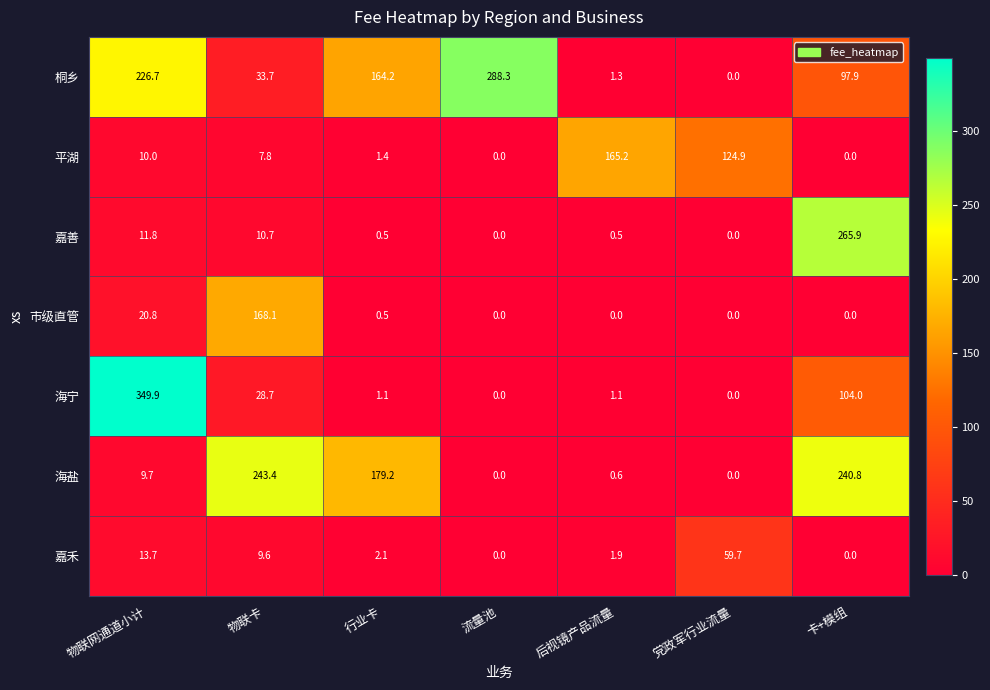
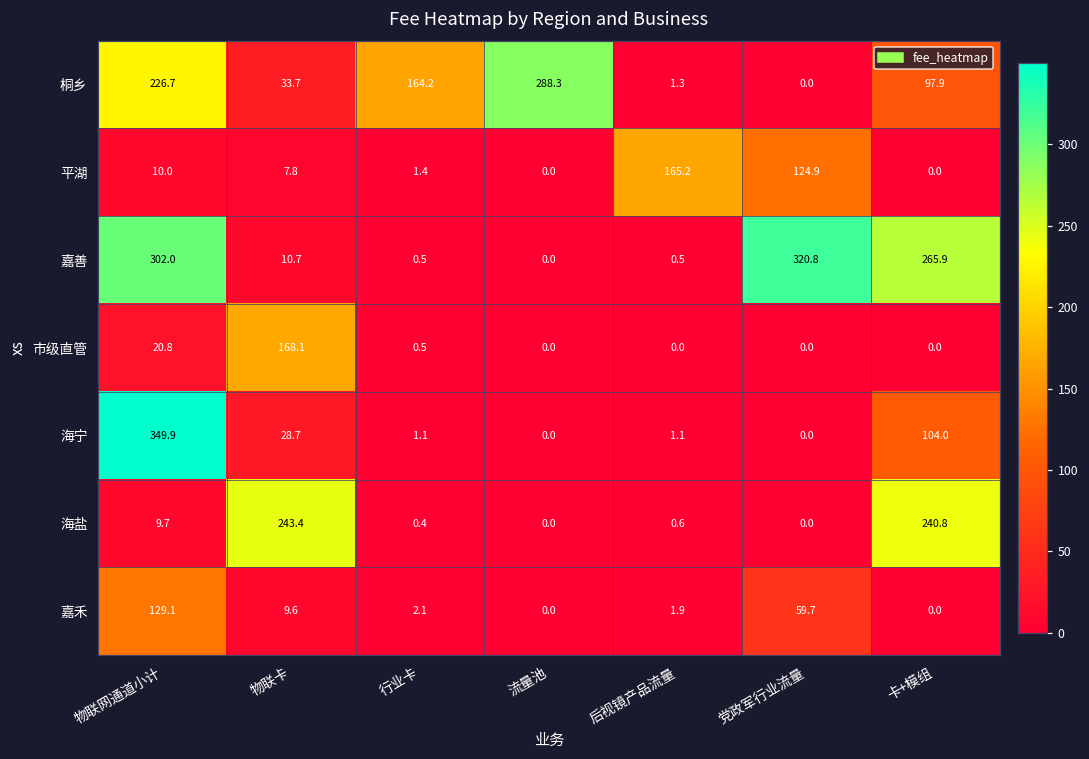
  {
    "桐乡": {
      "物联网通道小计": 226.7,
      "物联卡": 33.7,
      "行业卡": 164.2,
      "流量池": 288.3,
      "后视镜产品流量": 1.3,
      "党政军行业流量": 0.0,
      "卡+模组": 97.9
    },
    "平湖": {
      "物联网通道小计": 10.0,
      "物联卡": 7.8,
      "行业卡": 1.4,
      "流量池": 0.0,
      "后视镜产品流量": 165.2,
      "党政军行业流量": 124.9,
      "卡+模组": 0.0
    },
    "嘉善": {
-     "物联网通道小计": 11.8,
+     "物联网通道小计": 302.0,
      "物联卡": 10.7,
      "行业卡": 0.5,
      "流量池": 0.0,
      "后视镜产品流量": 0.5,
-     "党政军行业流量": 0.0,
+     "党政军行业流量": 320.8,
      "卡+模组": 265.9
    },
    "市级直管": {
      "物联网通道小计": 20.8,
      "物联卡": 168.1,
      "行业卡": 0.5,
      "流量池": 0.0,
      "后视镜产品流量": 0.0,
      "党政军行业流量": 0.0,
      "卡+模组": 0.0
    },
    "海宁": {
      "物联网通道小计": 349.9,
      "物联卡": 28.7,
      "行业卡": 1.1,
      "流量池": 0.0,
      "后视镜产品流量": 1.1,
      "党政军行业流量": 0.0,
      "卡+模组": 104.0
    },
    "海盐": {
      "物联网通道小计": 9.7,
      "物联卡": 243.4,
-     "行业卡": 179.2,
+     "行业卡": 0.4,
      "流量池": 0.0,
      "后视镜产品流量": 0.6,
      "党政军行业流量": 0.0,
      "卡+模组": 240.8
    },
    "嘉禾": {
-     "物联网通道小计": 13.7,
+     "物联网通道小计": 129.1,
      "物联卡": 9.6,
      "行业卡": 2.1,
      "流量池": 0.0,
      "后视镜产品流量": 1.9,
      "党政军行业流量": 59.7,
      "卡+模组": 0.0
    }
  }
